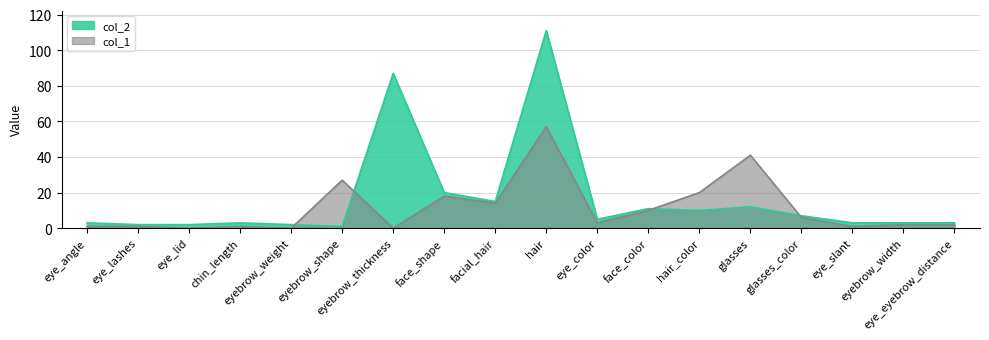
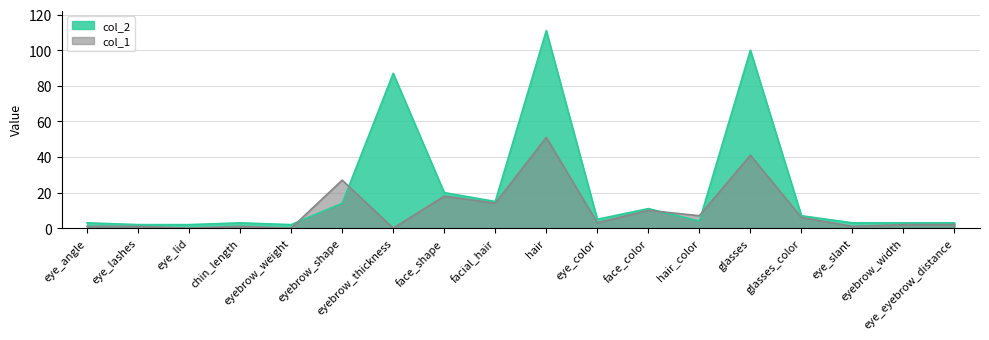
  {
    "col_2": {
      "eye_angle": 3,
      "eye_lid": 2,
      "chin_length": 3,
      "eyebrow_weight": 2,
-     "eyebrow_shape": 1,
+     "eyebrow_shape": 14,
      "eyebrow_thickness": 87,
      "face_shape": 20,
      "hair": 111,
      "eye_color": 5,
-     "hair_color": 10,
-     "glasses": 12,
+     "hair_color": 4,
+     "glasses": 100,
      "eye_slant": 3
    },
    "col_1": {
      "eye_angle": 1,
      "eye_lid": 0,
      "chin_length": 1,
      "eyebrow_weight": 0,
      "eyebrow_shape": 27,
      "eyebrow_thickness": 0,
      "face_shape": 18,
-     "hair": 57,
+     "hair": 51,
      "eye_color": 3,
-     "hair_color": 20,
+     "hair_color": 7,
      "glasses": 41,
      "eye_slant": 1
    }
  }
